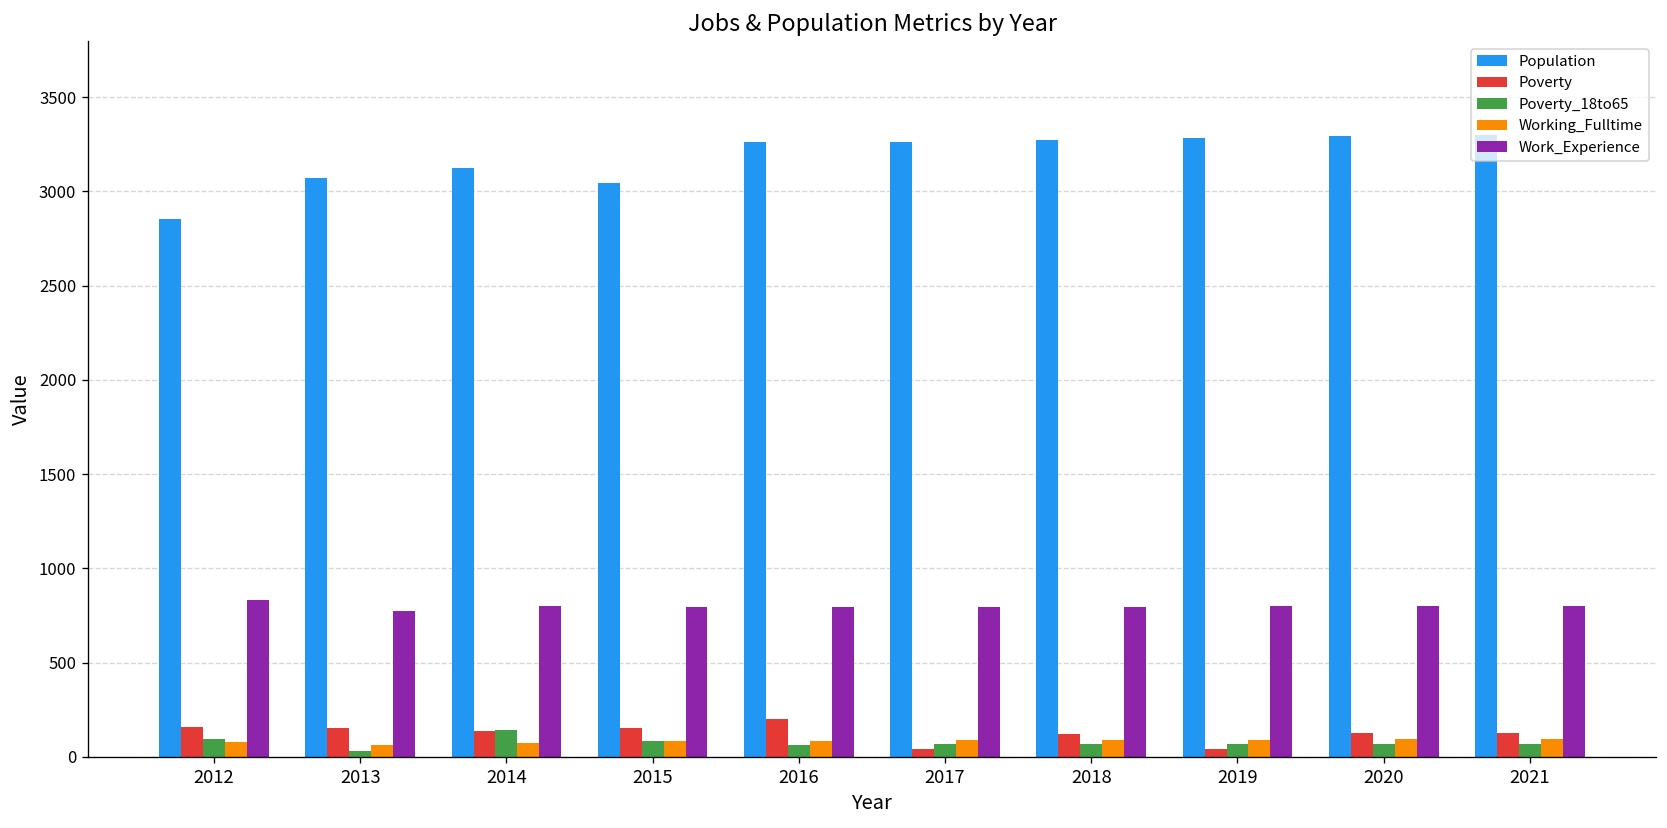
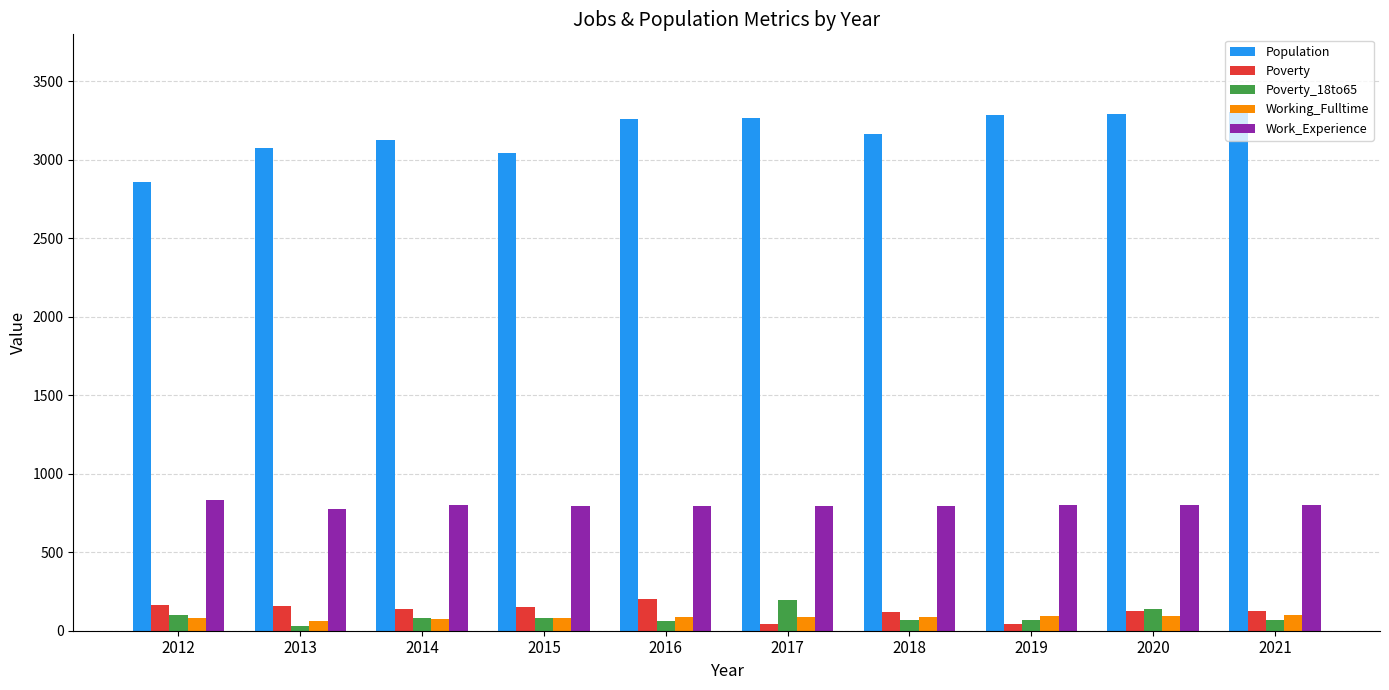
  {
    "Population": {
      "2012": 2850,
      "2013": 3070,
      "2014": 3120,
      "2015": 3040,
      "2016": 3260,
      "2017": 3270,
-     "2018": 3280,
+     "2018": 3160,
      "2019": 3280,
      "2020": 3290
    },
    "Poverty": {
      "2012": 160,
      "2013": 160,
      "2014": 140,
      "2015": 150,
      "2016": 200,
      "2017": 40,
      "2018": 120,
      "2019": 40,
      "2020": 130,
      "2021": 130
    },
    "Poverty_18to65": {
      "2012": 100,
      "2013": 30,
-     "2014": 140,
+     "2014": 80,
      "2015": 80,
      "2016": 70,
-     "2017": 70,
+     "2017": 190,
      "2018": 70,
      "2019": 70,
-     "2020": 70,
+     "2020": 140,
      "2021": 70
    },
    "Working_Fulltime": {
      "2012": 80,
      "2013": 60,
      "2014": 70,
      "2015": 80,
      "2016": 90,
      "2017": 90,
      "2018": 90,
      "2019": 90,
      "2020": 90,
      "2021": 100
    },
    "Work_Experience": {
      "2012": 830,
      "2013": 780,
      "2014": 800,
      "2015": 800,
      "2016": 790,
      "2017": 790,
      "2018": 800,
      "2019": 800,
      "2020": 800,
      "2021": 800
    }
  }
